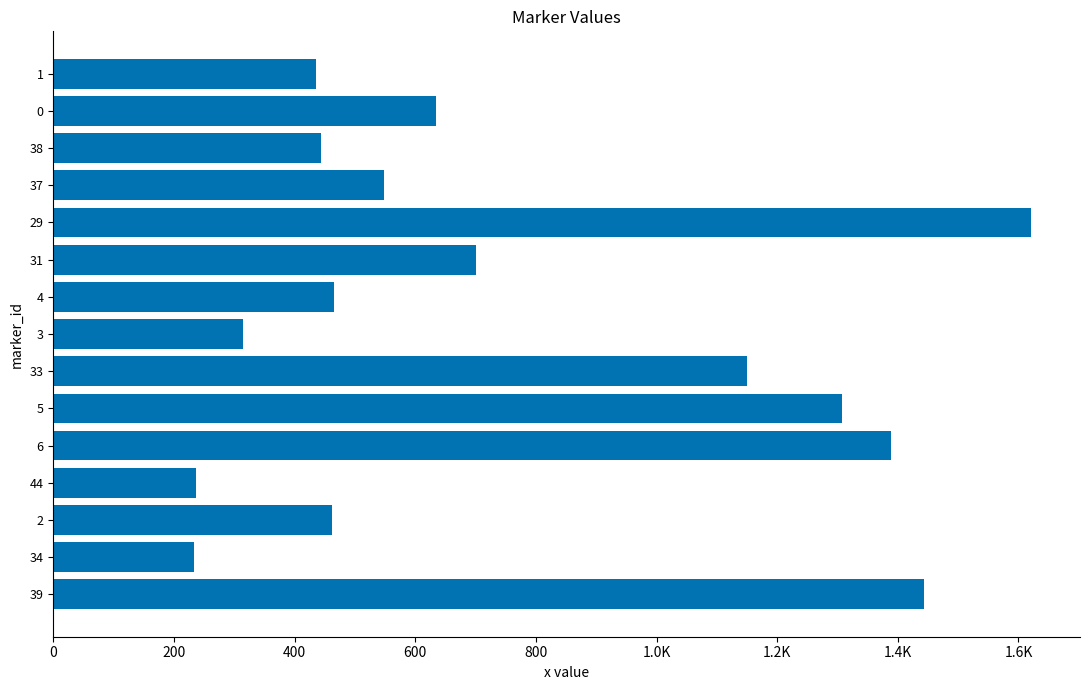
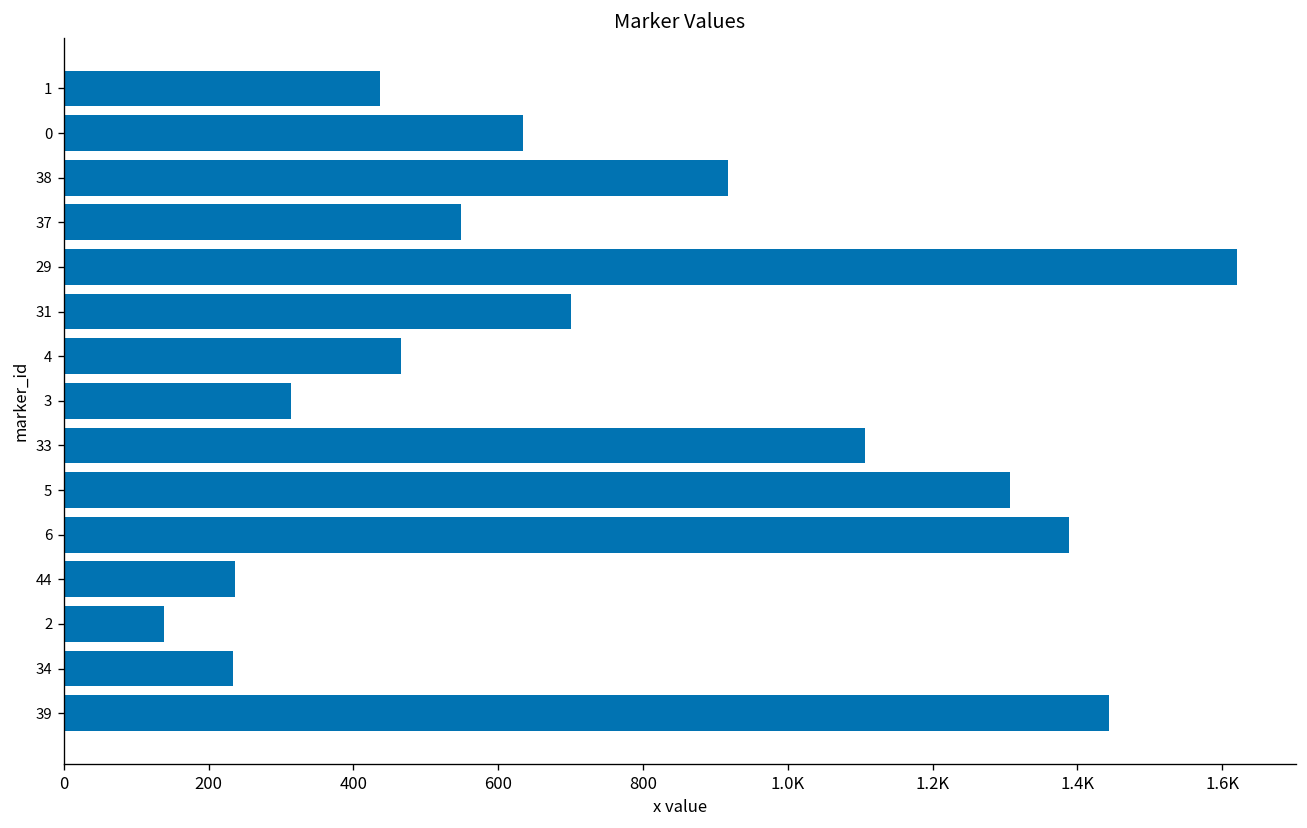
  {
    "1": 440,
    "0": 630,
-   "38": 440,
+   "38": 920,
    "37": 550,
    "29": 1620,
    "31": 700,
    "4": 470,
    "3": 310,
-   "33": 1150,
+   "33": 1110,
    "5": 1310,
    "6": 1390,
    "44": 240,
-   "2": 460,
+   "2": 140,
    "34": 230,
    "39": 1440
  }
